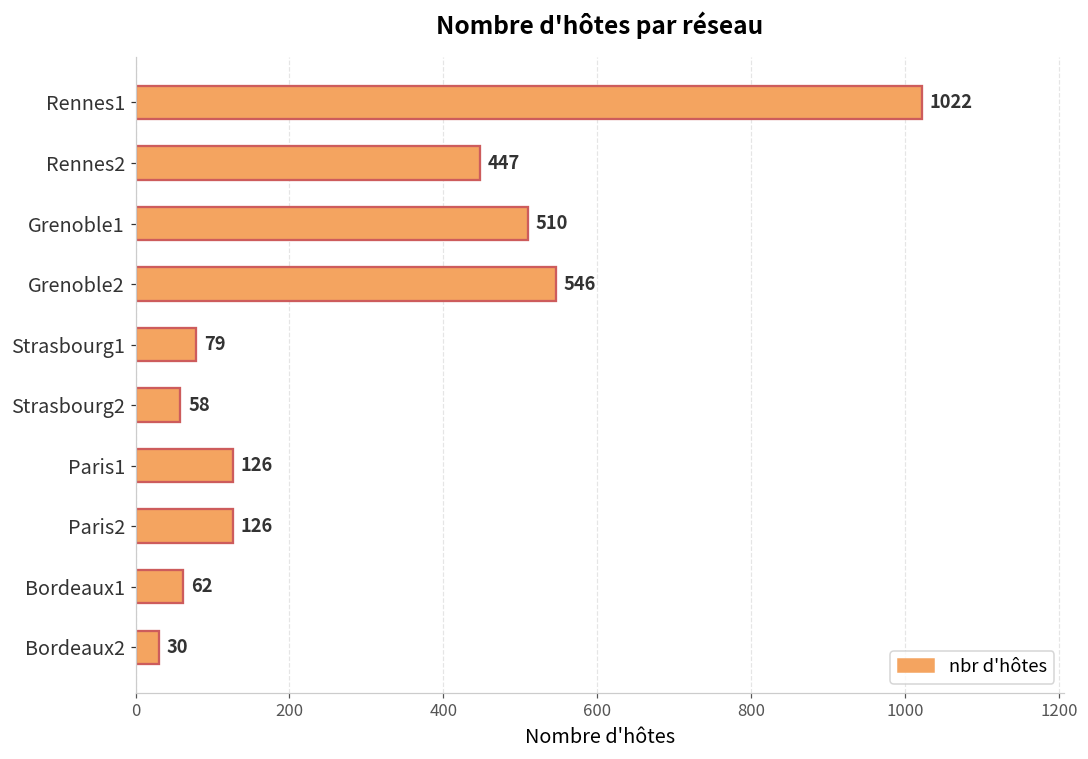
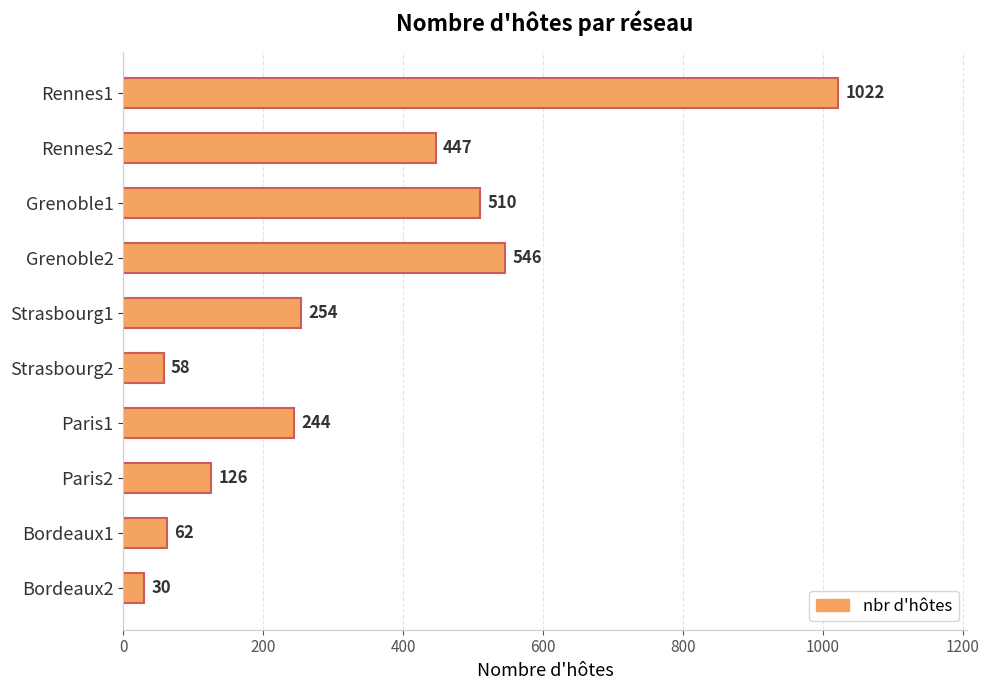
  {
    "Rennes1": 1022,
    "Rennes2": 447,
    "Grenoble1": 510,
    "Grenoble2": 546,
-   "Strasbourg1": 79,
+   "Strasbourg1": 254,
    "Strasbourg2": 58,
-   "Paris1": 126,
+   "Paris1": 244,
    "Paris2": 126,
    "Bordeaux1": 62,
    "Bordeaux2": 30
  }
